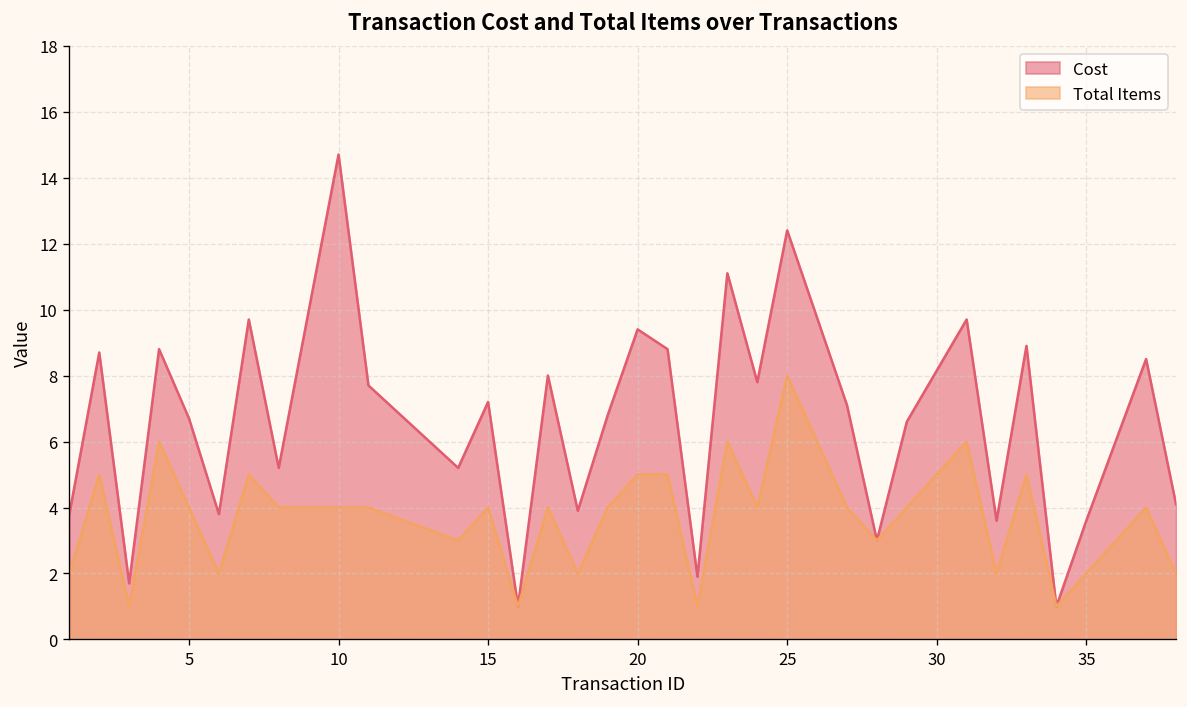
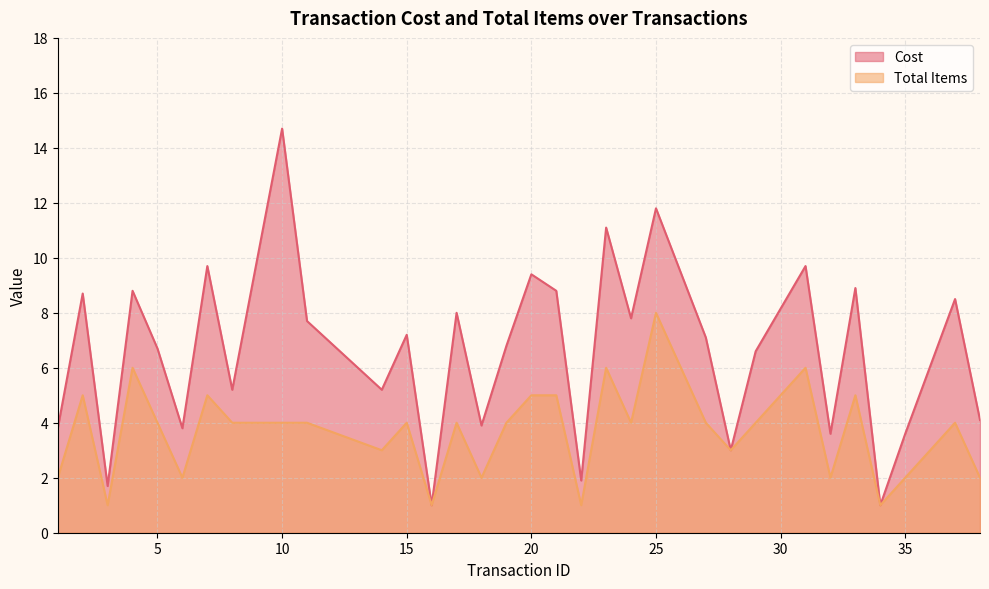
  {
    "Cost": {
      "5": 6.7,
      "10": 14.7,
      "15": 7.2,
      "20": 9.4,
-     "25": 12.4,
+     "25": 11.8,
      "35": 3.6
    },
    "Total Items": {
      "5": 4.0,
      "10": 4.0,
      "15": 4.0,
      "20": 5.0,
      "25": 8.0,
      "35": 2.0
    }
  }
